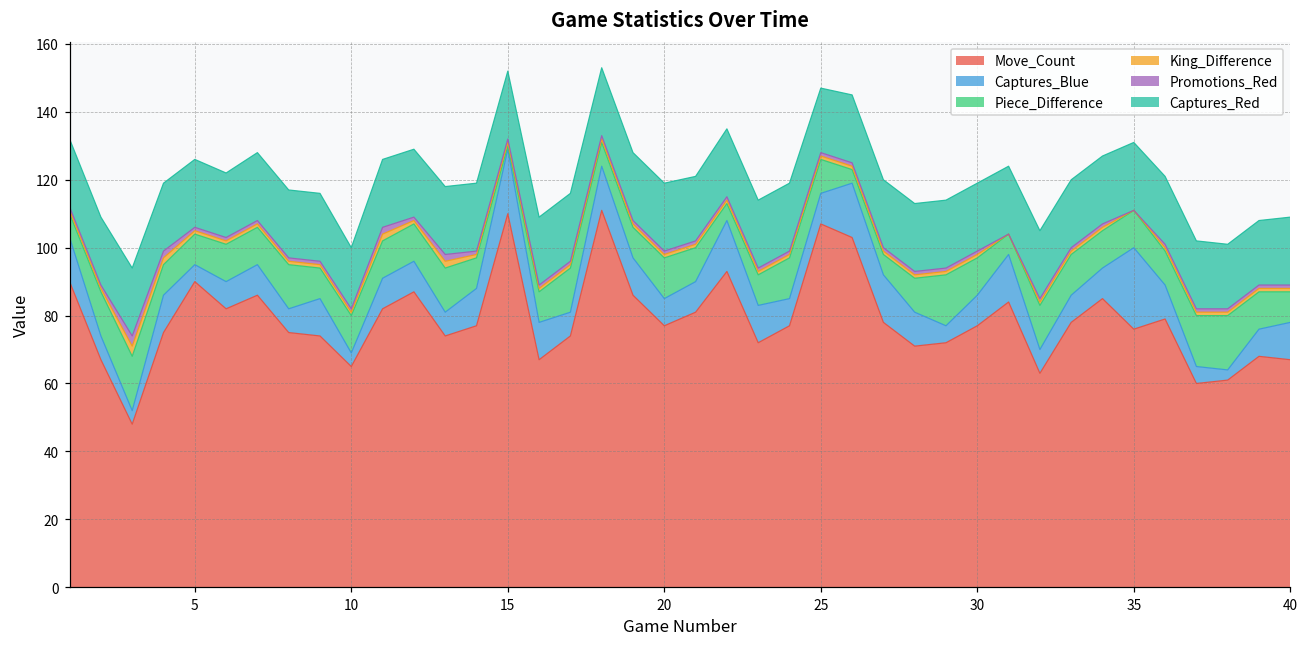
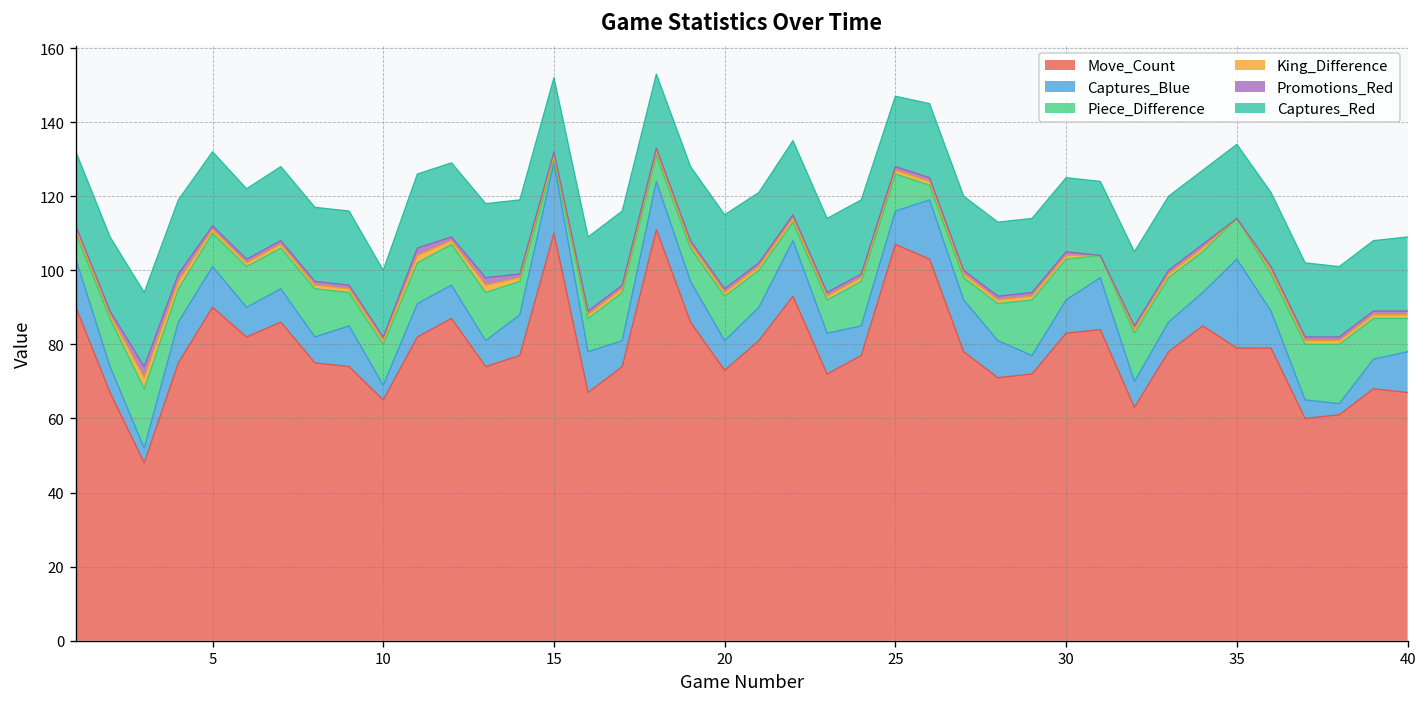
  {
    "Move_Count": {
      "5": 90,
      "10": 65,
      "15": 110,
-     "20": 77,
+     "20": 73,
      "25": 107,
-     "30": 77,
-     "35": 76,
+     "30": 83,
+     "35": 79,
      "40": 67
    },
    "Captures_Blue": {
-     "5": 5,
+     "5": 11,
      "10": 4,
      "15": 19,
      "20": 8,
      "25": 9,
      "30": 9,
      "35": 24,
      "40": 11
    },
    "King_Difference": {
      "5": 1,
      "10": 1,
      "15": 1,
      "20": 1,
      "25": 1,
      "30": 1,
      "40": 1
    },
    "Promotions_Red": {
      "5": 1,
      "10": 1,
      "15": 1,
      "20": 1,
      "25": 1,
      "30": 1,
      "40": 1
    }
  }
